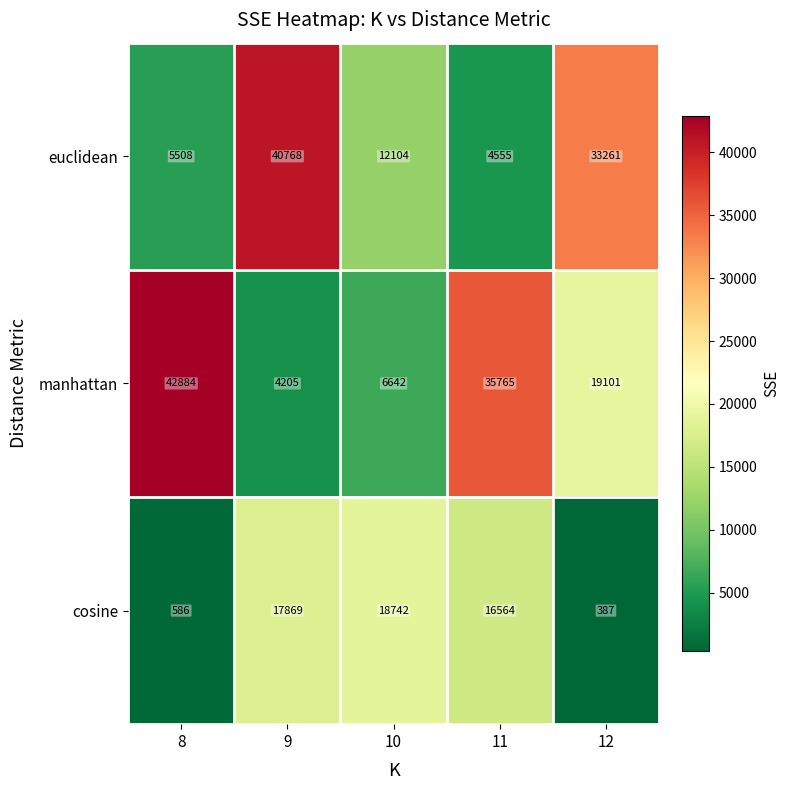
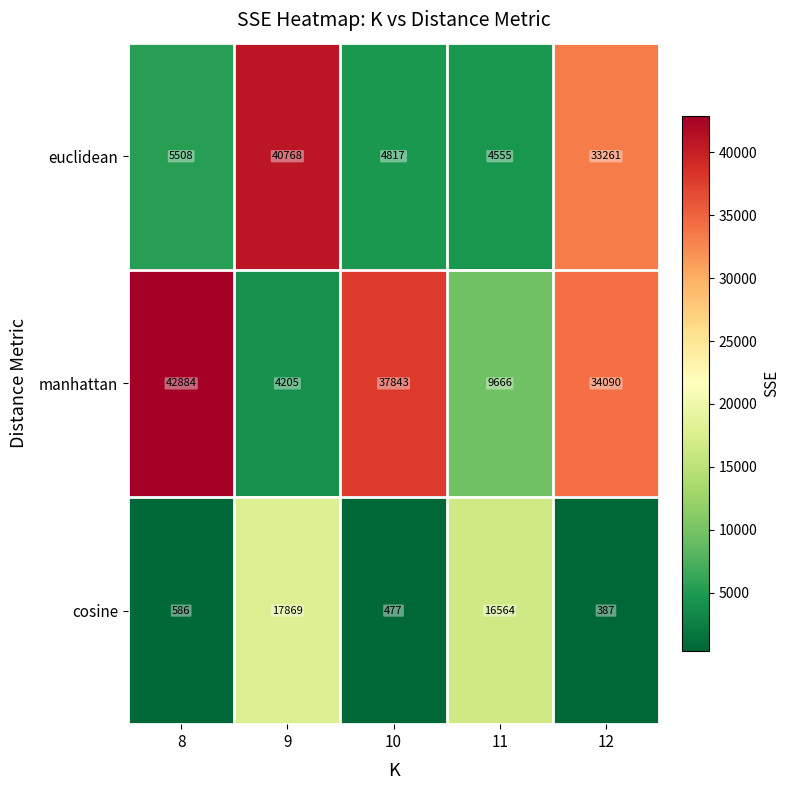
  {
    "euclidean": {
-     "10": 12104
+     "10": 4817
    },
    "manhattan": {
-     "10": 6642,
-     "11": 35765,
-     "12": 19101
+     "10": 37843,
+     "11": 9666,
+     "12": 34090
    },
    "cosine": {
-     "10": 18742
+     "10": 477
    }
  }
